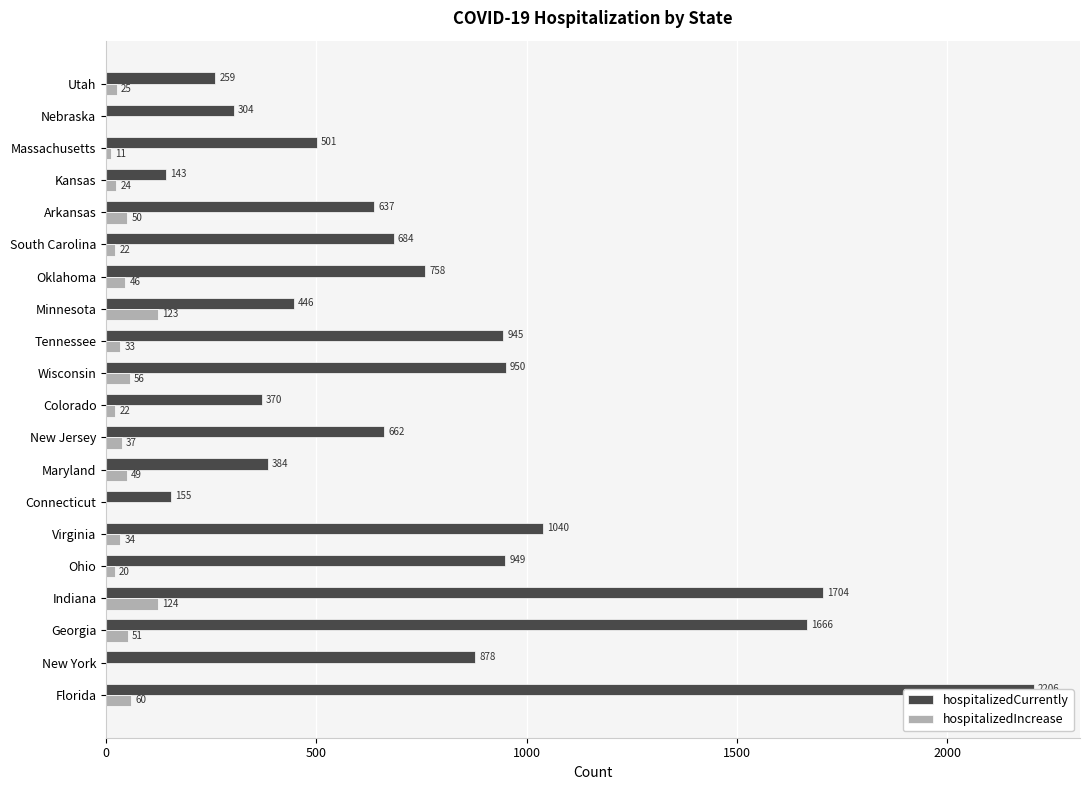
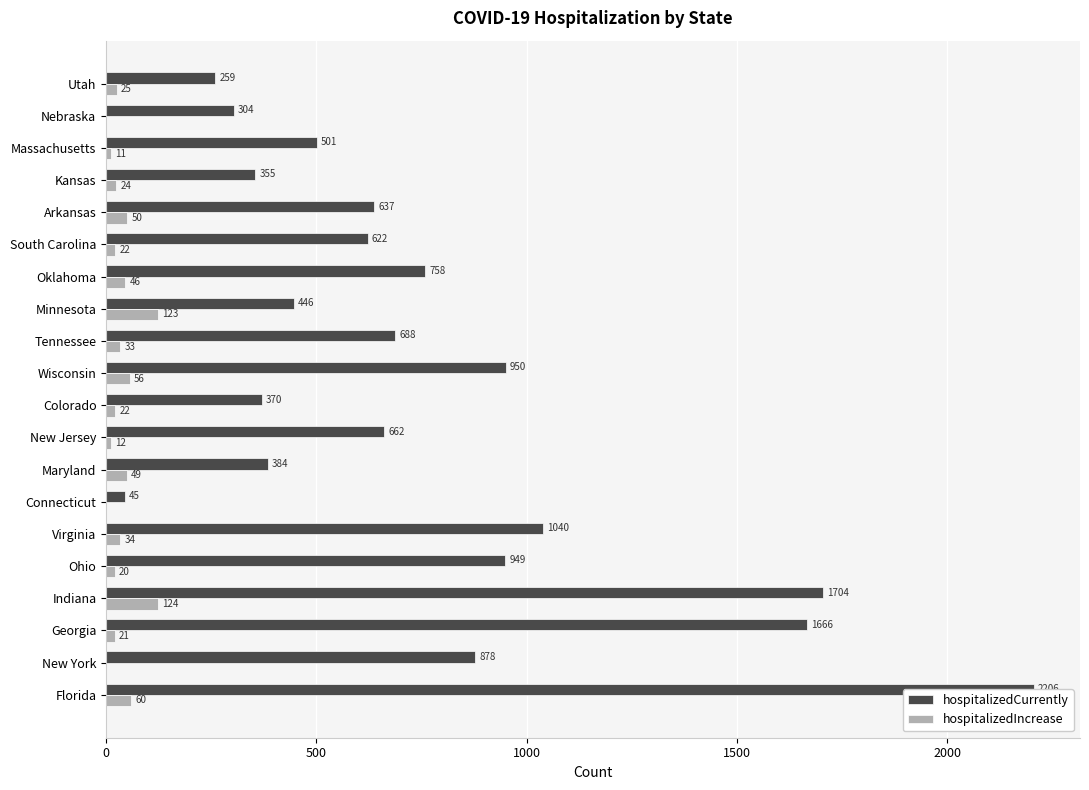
  {
    "hospitalizedCurrently": {
      "Utah": 259,
      "Nebraska": 304,
      "Massachusetts": 501,
-     "Kansas": 143,
+     "Kansas": 355,
      "Arkansas": 637,
-     "South Carolina": 684,
+     "South Carolina": 622,
      "Oklahoma": 758,
      "Minnesota": 446,
-     "Tennessee": 945,
+     "Tennessee": 688,
      "Wisconsin": 950,
      "Colorado": 370,
      "New Jersey": 662,
      "Maryland": 384,
-     "Connecticut": 155,
+     "Connecticut": 45,
      "Virginia": 1040,
      "Ohio": 949,
      "Indiana": 1704,
      "Georgia": 1666,
      "New York": 878
    },
    "hospitalizedIncrease": {
      "Utah": 25,
      "Massachusetts": 11,
      "Kansas": 24,
      "Arkansas": 50,
      "South Carolina": 22,
      "Oklahoma": 46,
      "Minnesota": 123,
      "Tennessee": 33,
      "Wisconsin": 56,
      "Colorado": 22,
-     "New Jersey": 37,
+     "New Jersey": 12,
      "Maryland": 49,
      "Virginia": 34,
      "Ohio": 20,
      "Indiana": 124,
-     "Georgia": 51,
+     "Georgia": 21,
      "Florida": 60
    }
  }
